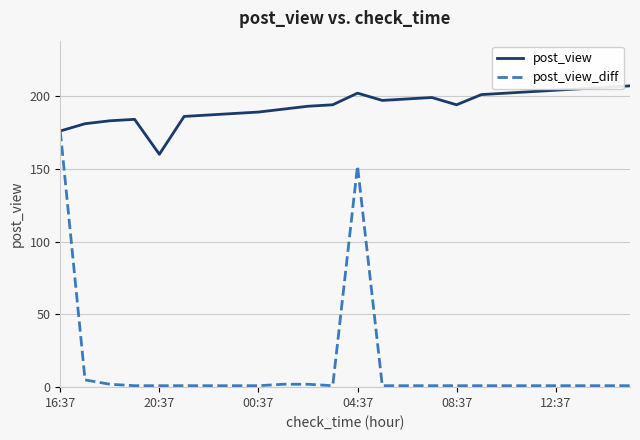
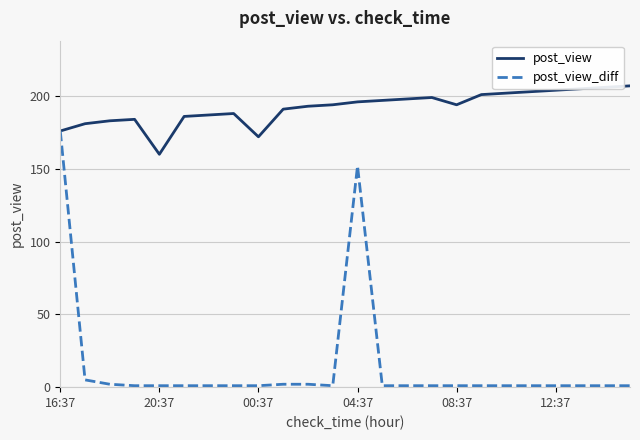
  {
    "post_view": {
      "20:37": 160,
-     "00:37": 189,
-     "04:37": 202,
+     "00:37": 172,
+     "04:37": 196,
      "08:37": 194,
      "12:37": 204
    },
    "post_view_diff": {
      "20:37": 1,
      "00:37": 1,
      "04:37": 152,
      "08:37": 1,
      "12:37": 1
    }
  }
